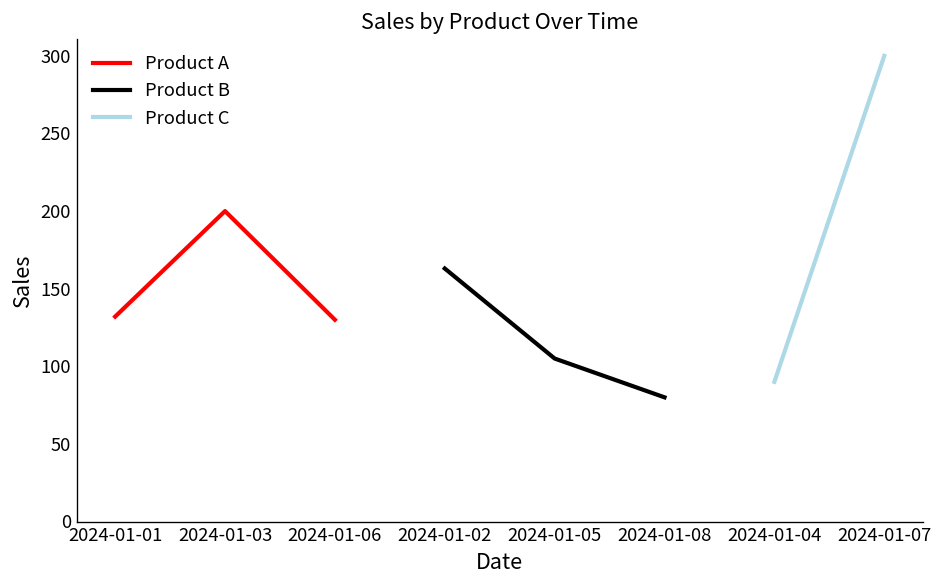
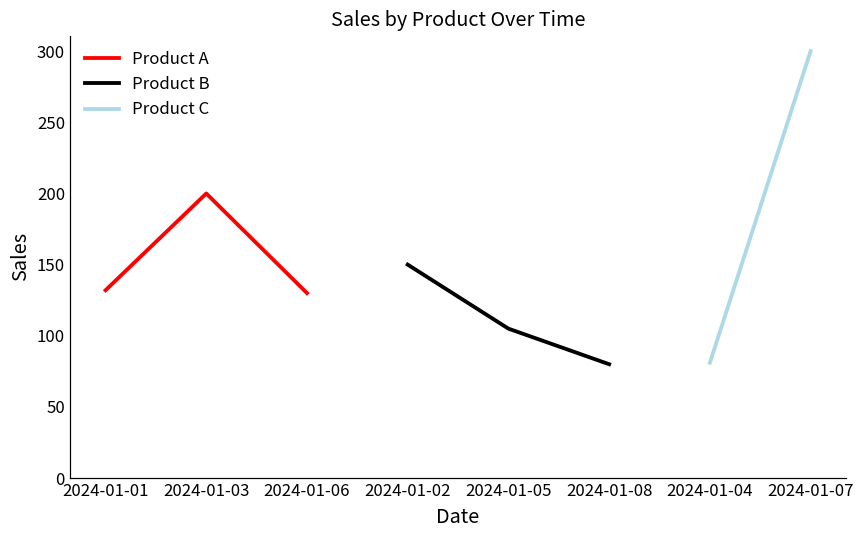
  {
    "Product A": {
      "2024-01-01": 132,
      "2024-01-03": 200,
      "2024-01-06": 130
    },
    "Product B": {
-     "2024-01-02": 163,
+     "2024-01-02": 150,
      "2024-01-05": 105,
      "2024-01-08": 80
    },
    "Product C": {
-     "2024-01-04": 90,
+     "2024-01-04": 81,
      "2024-01-07": 300
    }
  }
